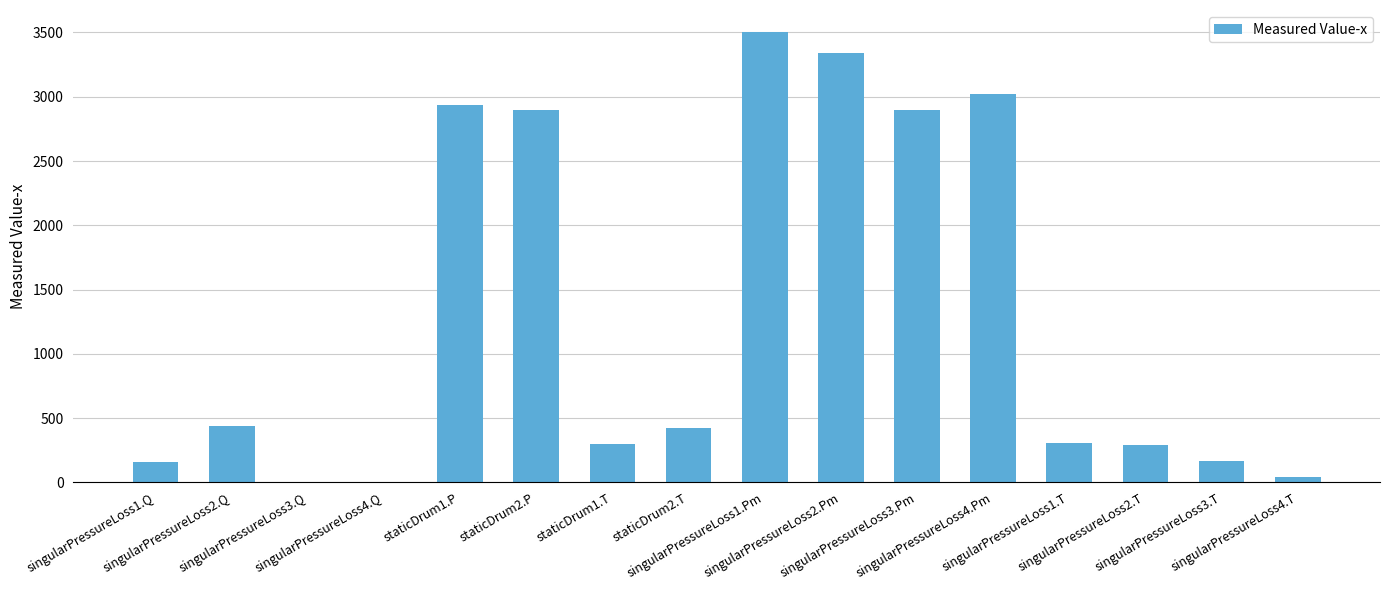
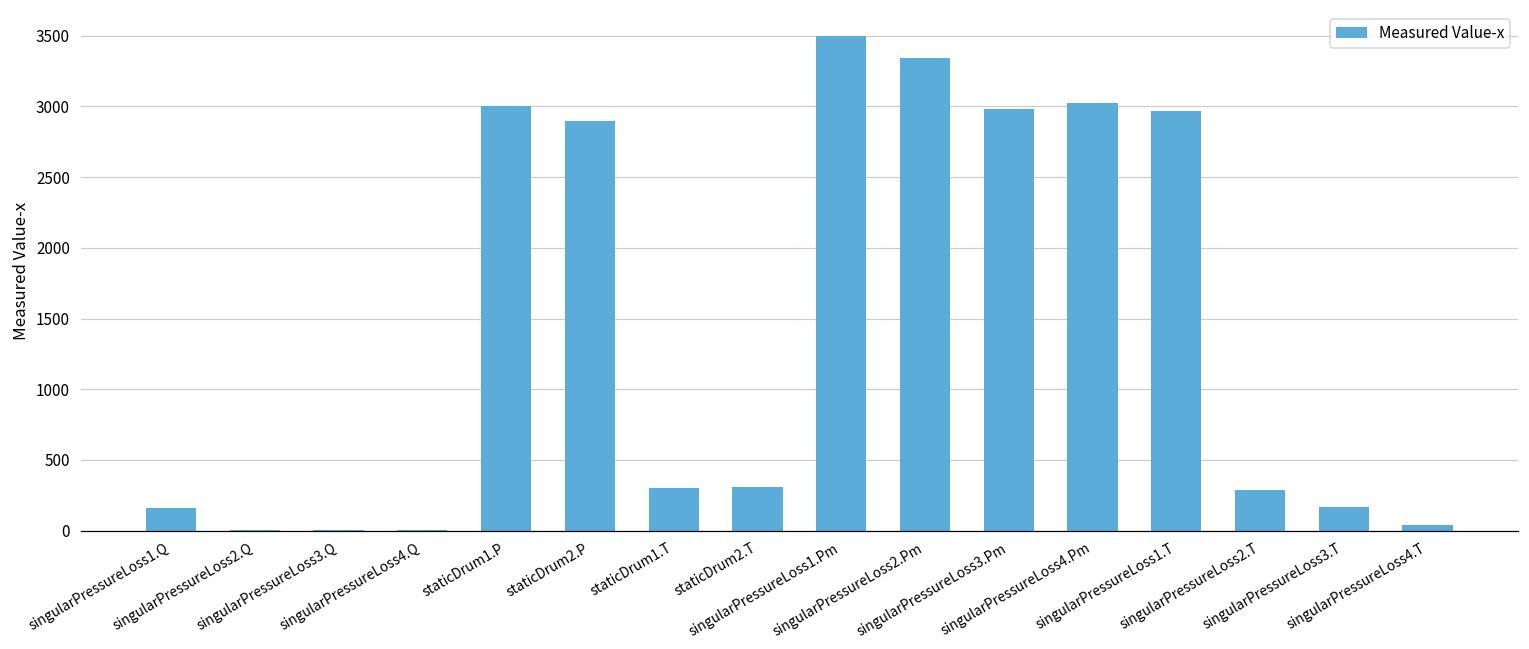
  {
    "singularPressureLoss1.Q": 160,
-   "singularPressureLoss2.Q": 440,
-   "staticDrum1.P": 2940,
+   "singularPressureLoss2.Q": 0,
+   "staticDrum1.P": 3000,
    "staticDrum2.P": 2900,
    "staticDrum1.T": 300,
-   "staticDrum2.T": 420,
+   "staticDrum2.T": 310,
    "singularPressureLoss1.Pm": 3500,
    "singularPressureLoss2.Pm": 3340,
-   "singularPressureLoss3.Pm": 2900,
+   "singularPressureLoss3.Pm": 2980,
    "singularPressureLoss4.Pm": 3020,
-   "singularPressureLoss1.T": 310,
+   "singularPressureLoss1.T": 2970,
    "singularPressureLoss2.T": 290,
    "singularPressureLoss3.T": 170,
    "singularPressureLoss4.T": 40
  }
